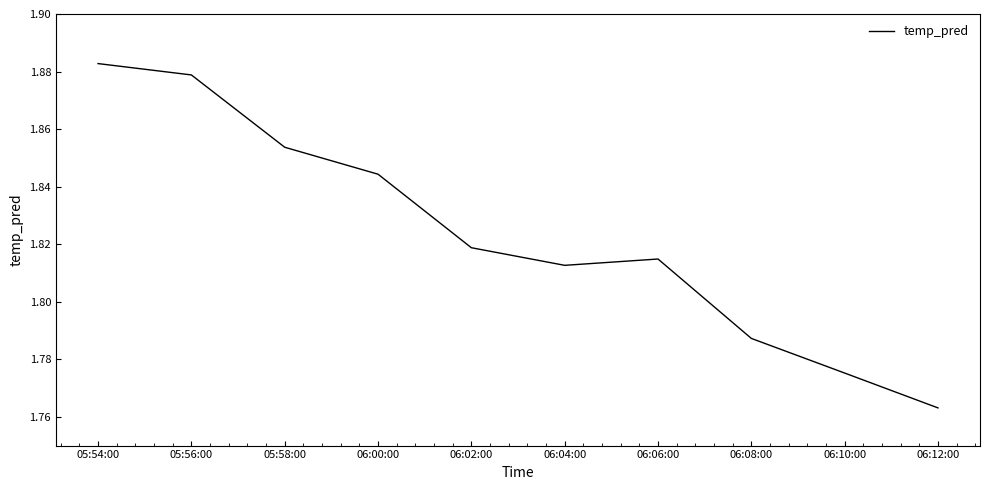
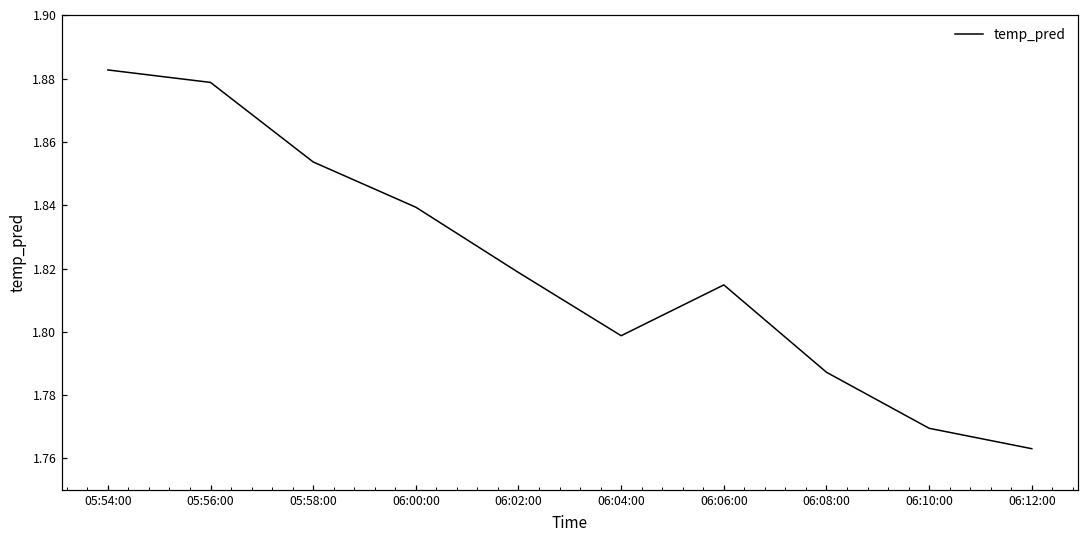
  {
    "05:54:00": 1.883,
    "05:56:00": 1.879,
    "05:58:00": 1.854,
-   "06:00:00": 1.844,
+   "06:00:00": 1.839,
    "06:02:00": 1.819,
-   "06:04:00": 1.813,
+   "06:04:00": 1.799,
    "06:06:00": 1.815,
    "06:08:00": 1.787,
-   "06:10:00": 1.775,
+   "06:10:00": 1.770,
    "06:12:00": 1.763
  }
